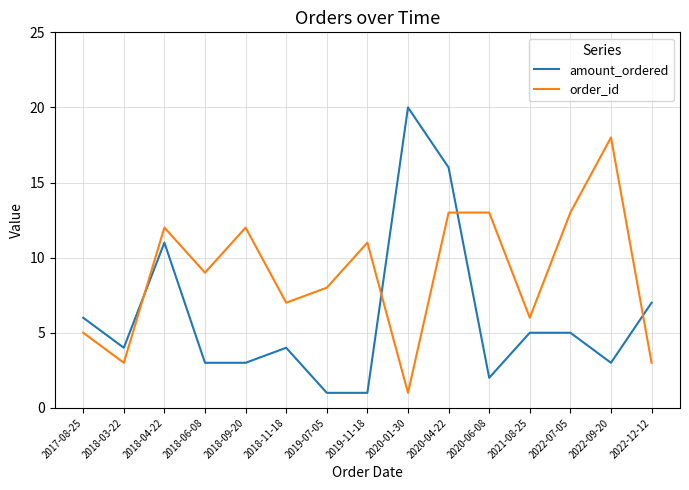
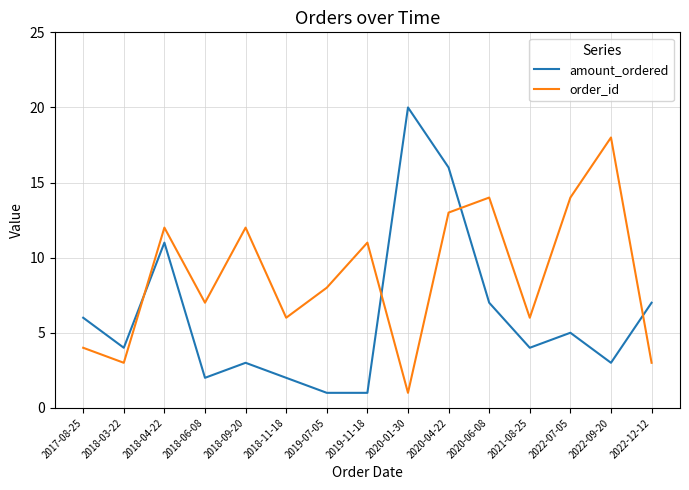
  {
    "amount_ordered": {
      "2017-08-25": 6,
      "2018-03-22": 4,
      "2018-04-22": 11,
-     "2018-06-08": 3,
+     "2018-06-08": 2,
      "2018-09-20": 3,
-     "2018-11-18": 4,
+     "2018-11-18": 2,
      "2019-07-05": 1,
      "2019-11-18": 1,
      "2020-01-30": 20,
      "2020-04-22": 16,
-     "2020-06-08": 2,
-     "2021-08-25": 5,
+     "2020-06-08": 7,
+     "2021-08-25": 4,
      "2022-07-05": 5,
      "2022-09-20": 3,
      "2022-12-12": 7
    },
    "order_id": {
-     "2017-08-25": 5,
+     "2017-08-25": 4,
      "2018-03-22": 3,
      "2018-04-22": 12,
-     "2018-06-08": 9,
+     "2018-06-08": 7,
      "2018-09-20": 12,
-     "2018-11-18": 7,
+     "2018-11-18": 6,
      "2019-07-05": 8,
      "2019-11-18": 11,
      "2020-01-30": 1,
      "2020-04-22": 13,
-     "2020-06-08": 13,
+     "2020-06-08": 14,
      "2021-08-25": 6,
-     "2022-07-05": 13,
+     "2022-07-05": 14,
      "2022-09-20": 18,
      "2022-12-12": 3
    }
  }
